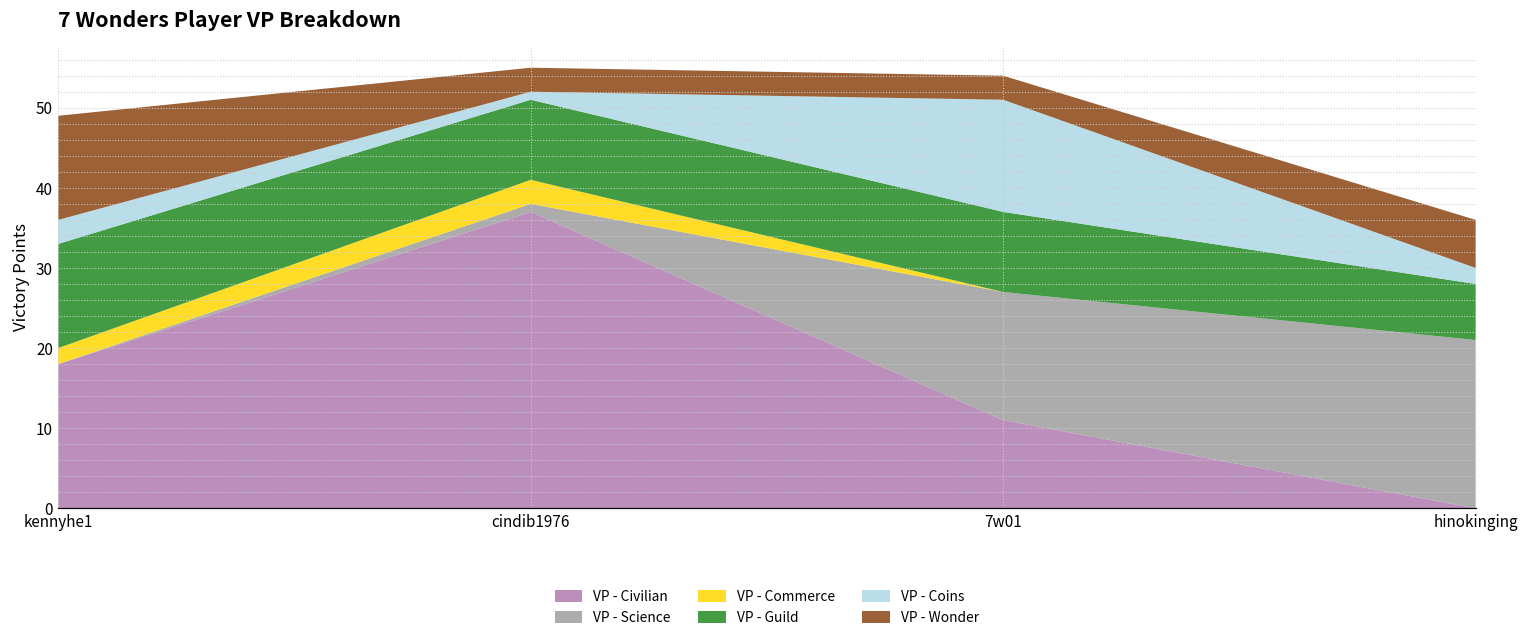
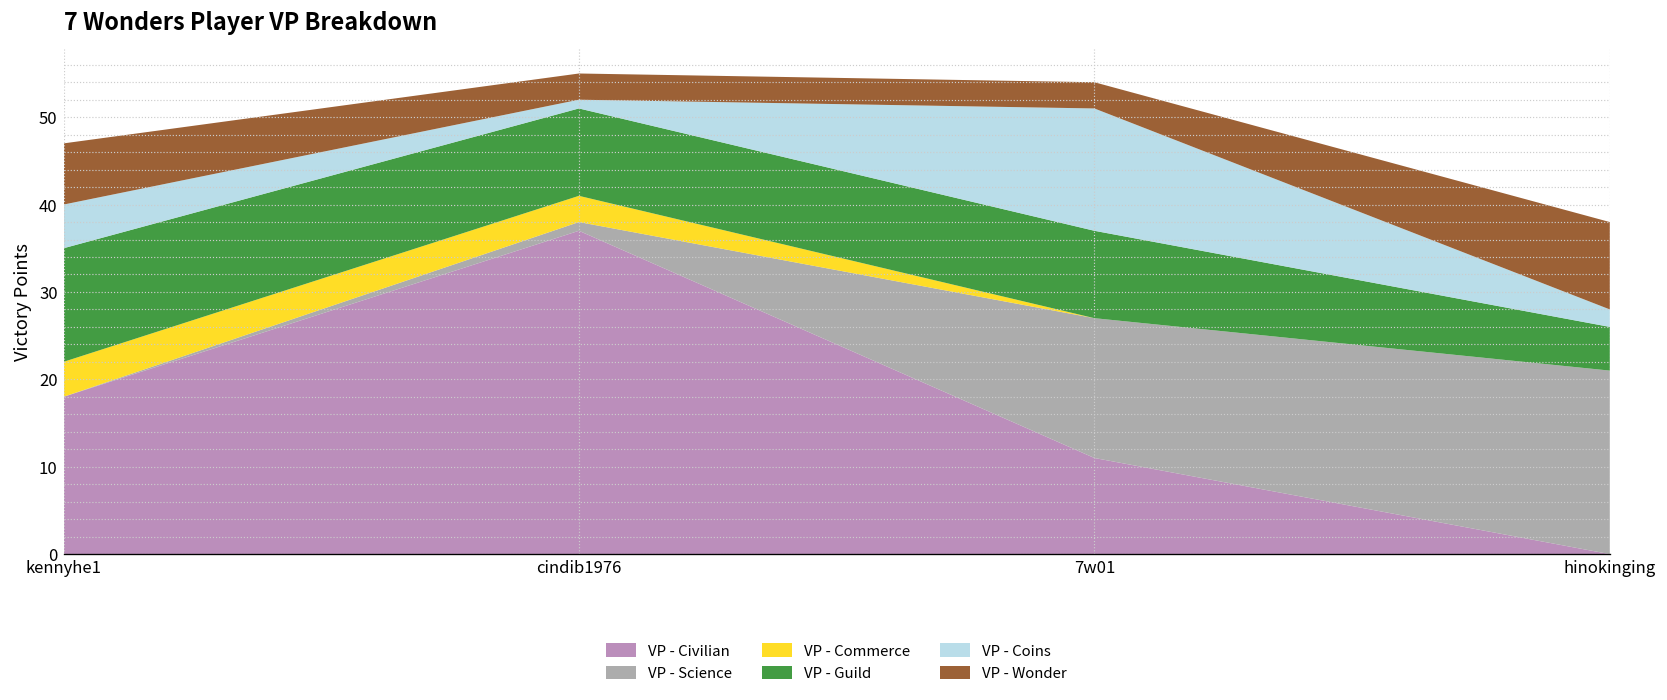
  {
    "VP - Commerce": {
-     "kennyhe1": 2,
+     "kennyhe1": 4,
      "cindib1976": 3
    },
    "VP - Guild": {
      "kennyhe1": 13,
      "cindib1976": 10,
      "7w01": 10,
-     "hinokinging": 7
+     "hinokinging": 5
    },
    "VP - Coins": {
-     "kennyhe1": 3,
+     "kennyhe1": 5,
      "cindib1976": 1,
      "7w01": 14,
      "hinokinging": 2
    },
    "VP - Wonder": {
-     "kennyhe1": 13,
+     "kennyhe1": 7,
      "cindib1976": 3,
      "7w01": 3,
-     "hinokinging": 6
+     "hinokinging": 10
    }
  }
